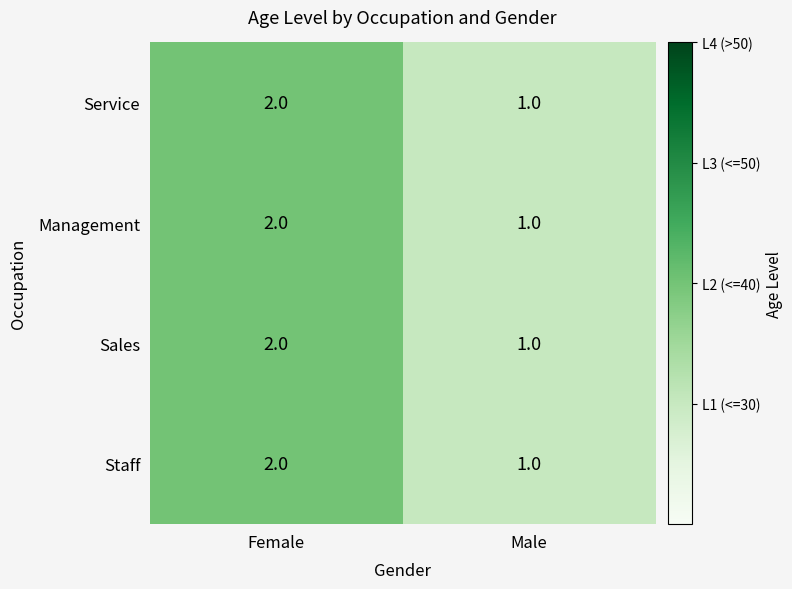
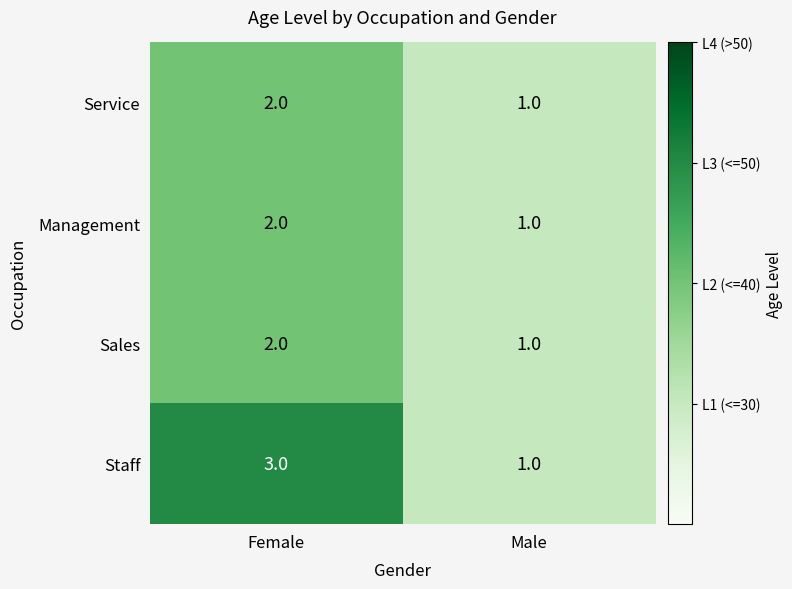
  {
    "Service": {
      "Female": 2.0,
      "Male": 1.0
    },
    "Management": {
      "Female": 2.0,
      "Male": 1.0
    },
    "Sales": {
      "Female": 2.0,
      "Male": 1.0
    },
    "Staff": {
-     "Female": 2.0,
+     "Female": 3.0,
      "Male": 1.0
    }
  }
